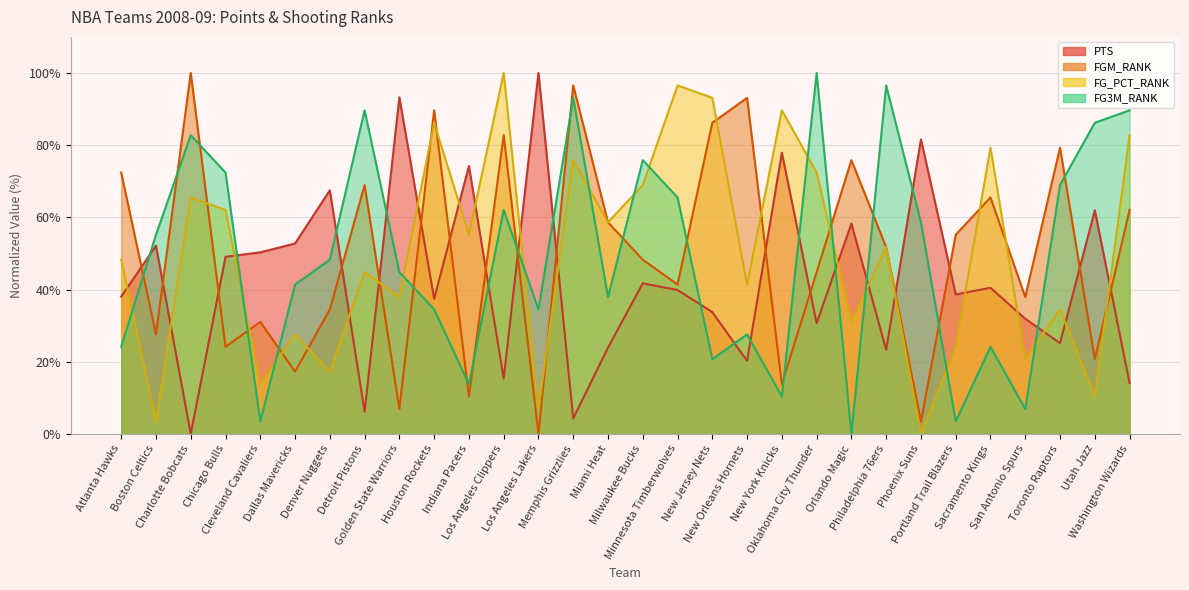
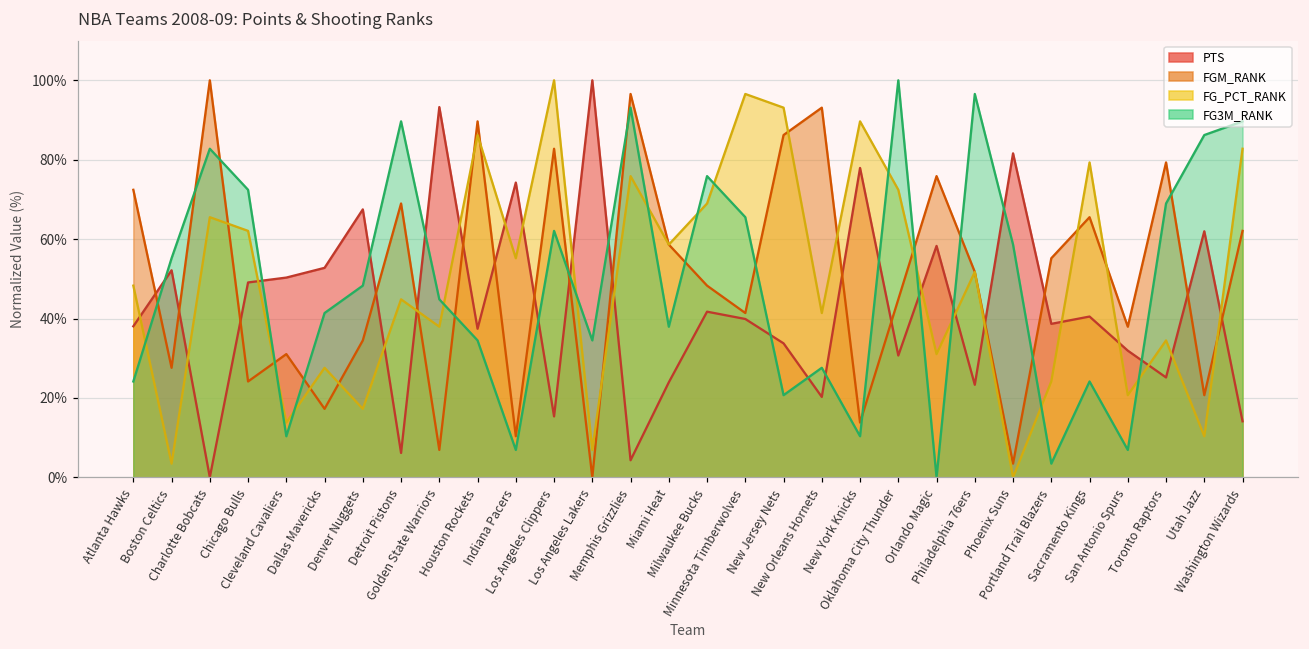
  {
    "FG3M_RANK": {
      "Atlanta Hawks": "24%",
      "Boston Celtics": "55%",
      "Charlotte Bobcats": "83%",
      "Chicago Bulls": "72%",
-     "Cleveland Cavaliers": "3%",
+     "Cleveland Cavaliers": "10%",
      "Dallas Mavericks": "41%",
      "Denver Nuggets": "48%",
      "Detroit Pistons": "90%",
      "Golden State Warriors": "45%",
      "Houston Rockets": "34%",
-     "Indiana Pacers": "14%",
+     "Indiana Pacers": "7%",
      "Los Angeles Clippers": "62%",
      "Los Angeles Lakers": "34%",
      "Memphis Grizzlies": "93%",
      "Miami Heat": "38%",
      "Milwaukee Bucks": "76%",
      "Minnesota Timberwolves": "66%",
      "New Jersey Nets": "21%",
      "New Orleans Hornets": "28%",
      "New York Knicks": "10%",
      "Oklahoma City Thunder": "100%",
      "Orlando Magic": "0%",
      "Philadelphia 76ers": "97%",
      "Phoenix Suns": "59%",
      "Portland Trail Blazers": "3%",
      "Sacramento Kings": "24%",
      "San Antonio Spurs": "7%",
      "Toronto Raptors": "69%",
      "Utah Jazz": "86%",
      "Washington Wizards": "90%"
    }
  }
